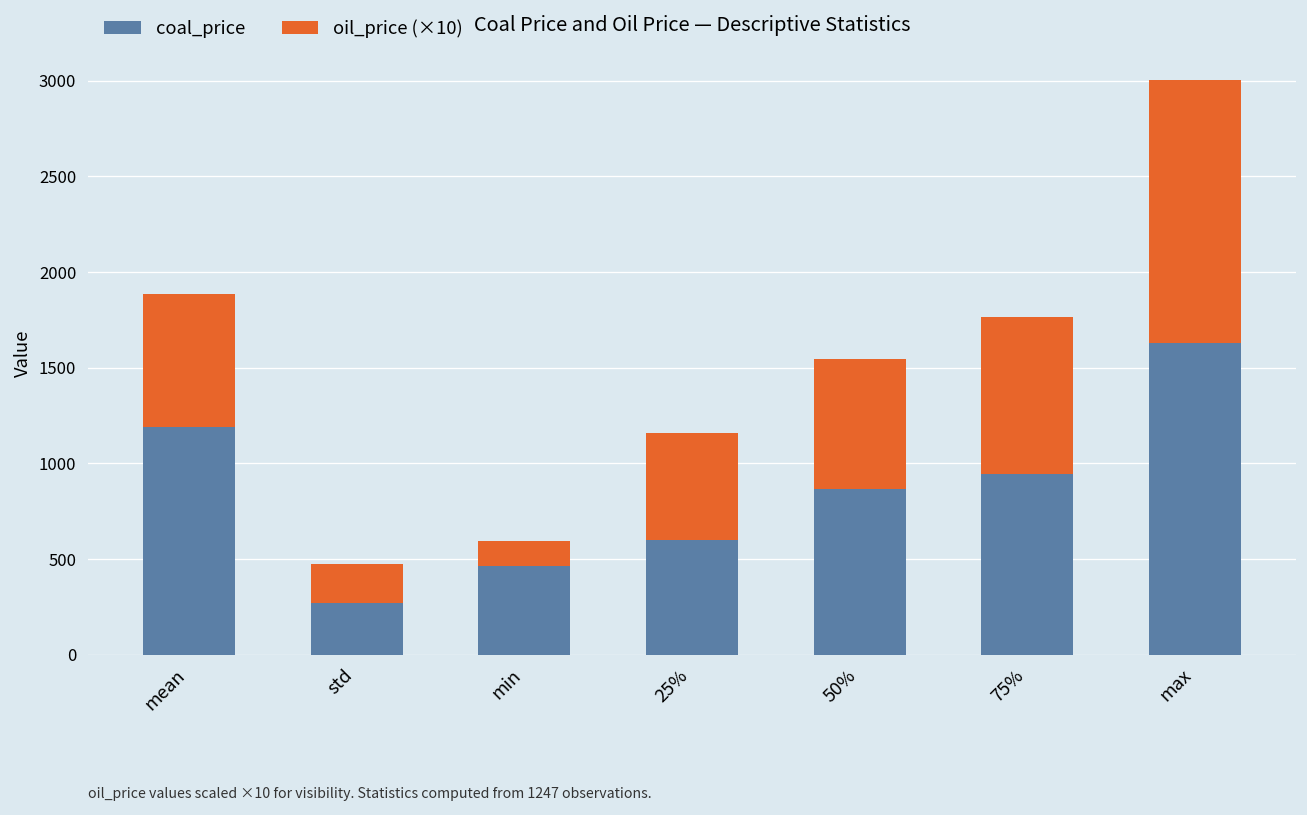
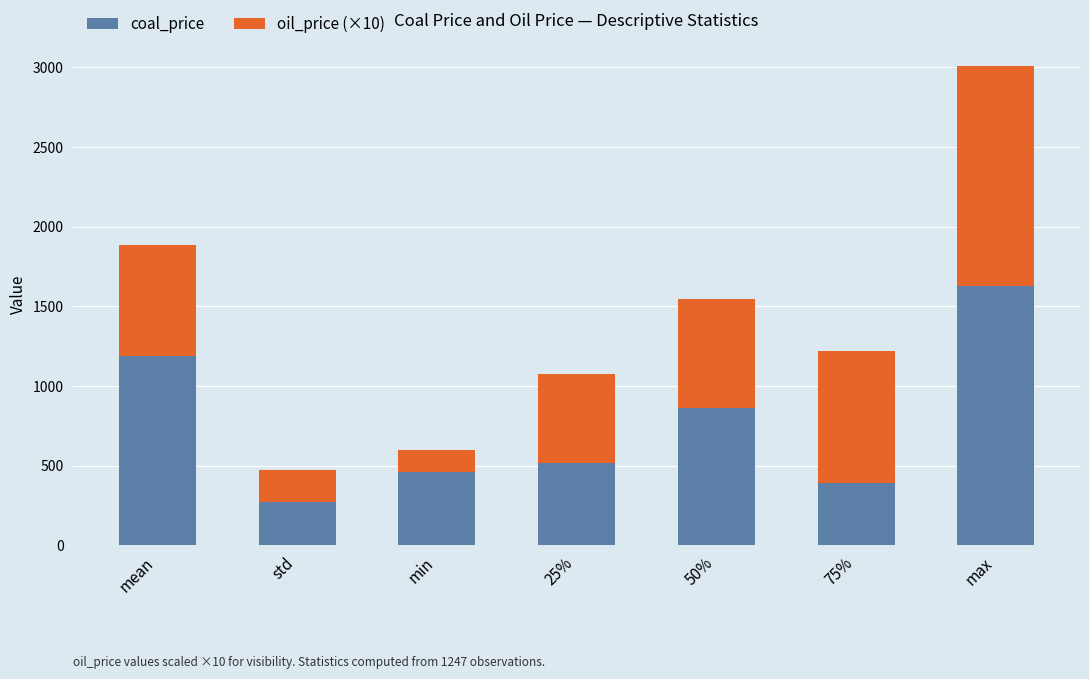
  {
    "coal_price": {
      "mean": 1190,
      "std": 270,
      "min": 460,
-     "25%": 600,
+     "25%": 520,
      "50%": 860,
-     "75%": 950,
+     "75%": 390,
      "max": 1630
    },
    "oil_price (×10)": {
      "mean": 700,
      "std": 210,
      "min": 130,
      "25%": 560,
      "50%": 680,
      "75%": 820,
      "max": 1380
    }
  }
